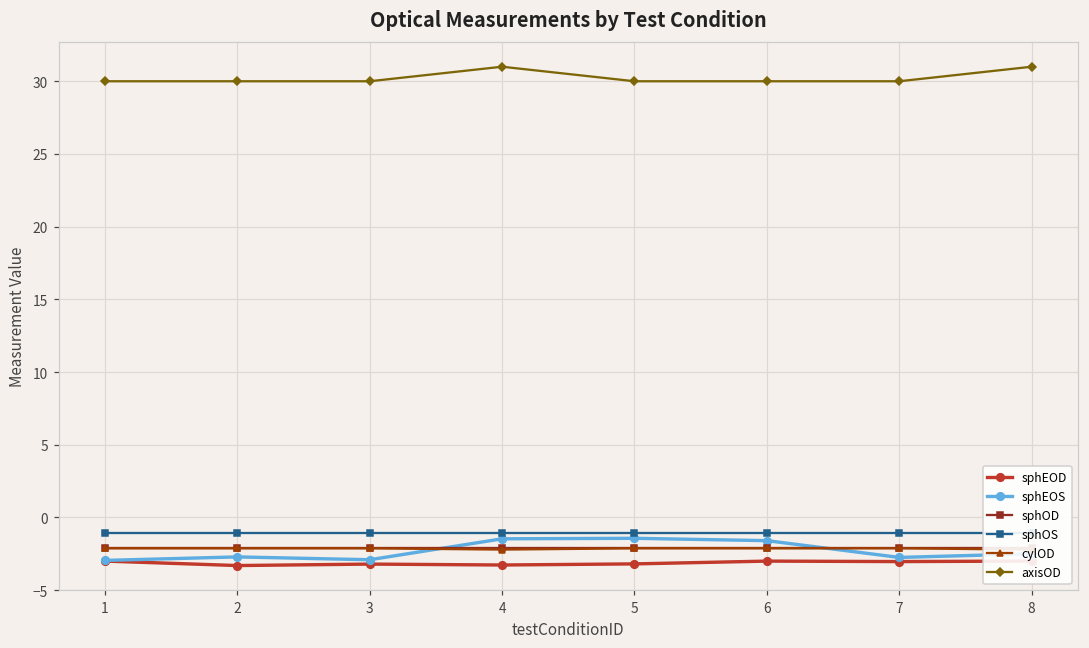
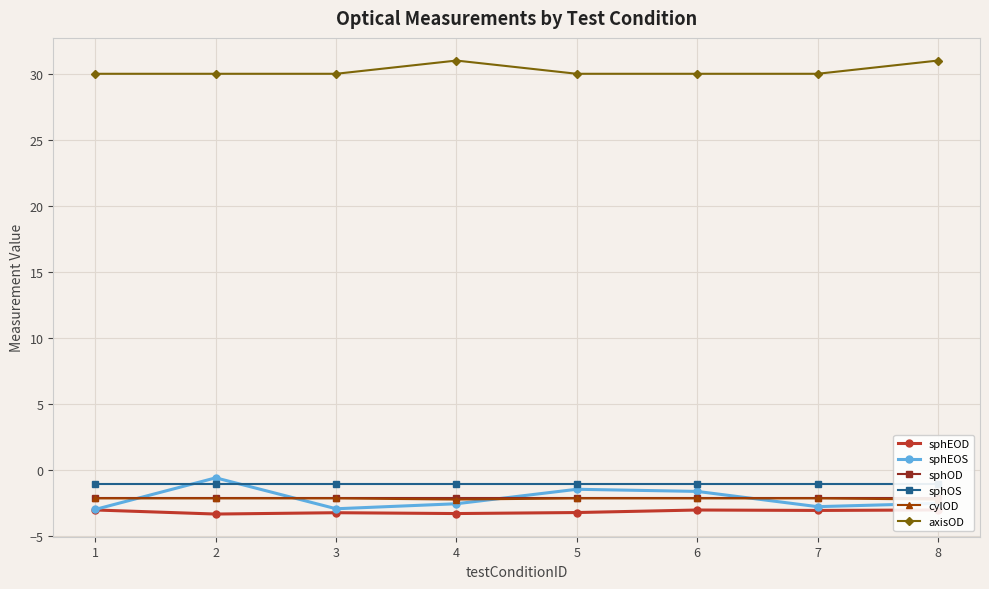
  {
    "sphEOS": {
-     "2": -2.7,
+     "2": -0.6,
      "3": -2.9,
-     "4": -1.5,
+     "4": -2.5,
      "5": -1.4,
      "6": -1.6,
      "7": -2.7
    },
    "sphOS": {
      "1": -1.1,
      "2": -1.1,
      "3": -1.1,
      "4": -1.1,
      "5": -1.1,
      "6": -1.1,
      "7": -1.1
    }
  }
